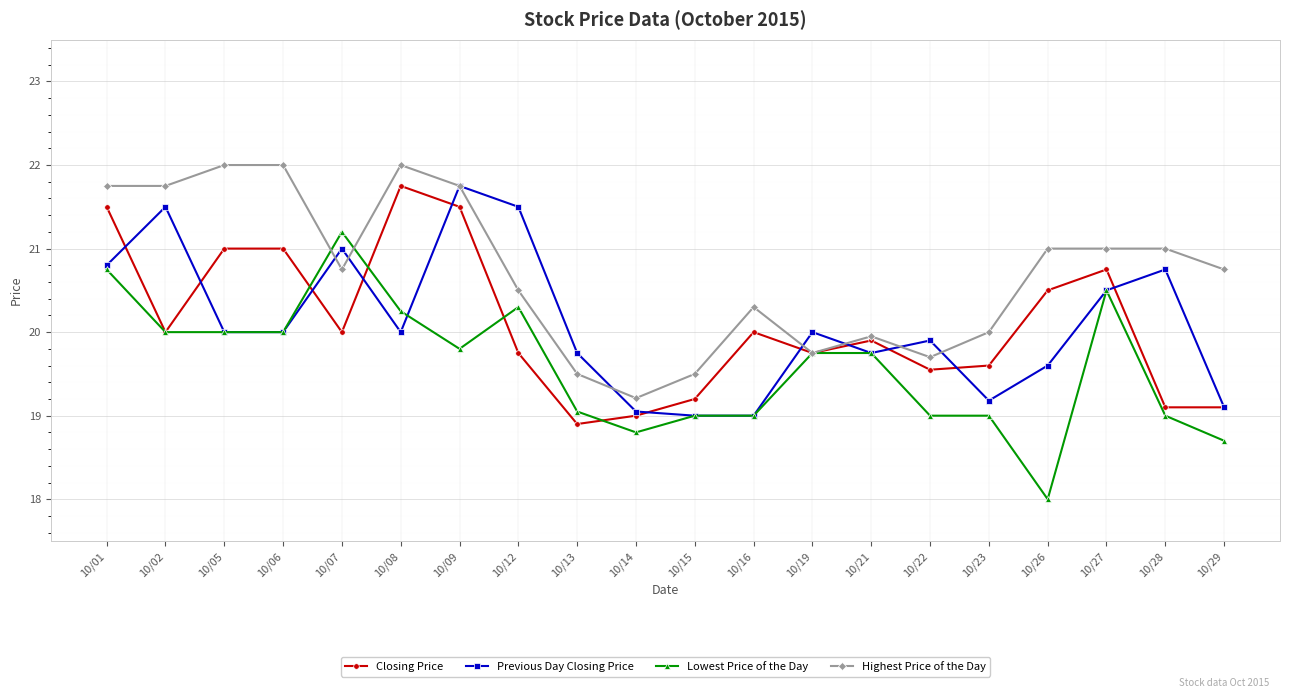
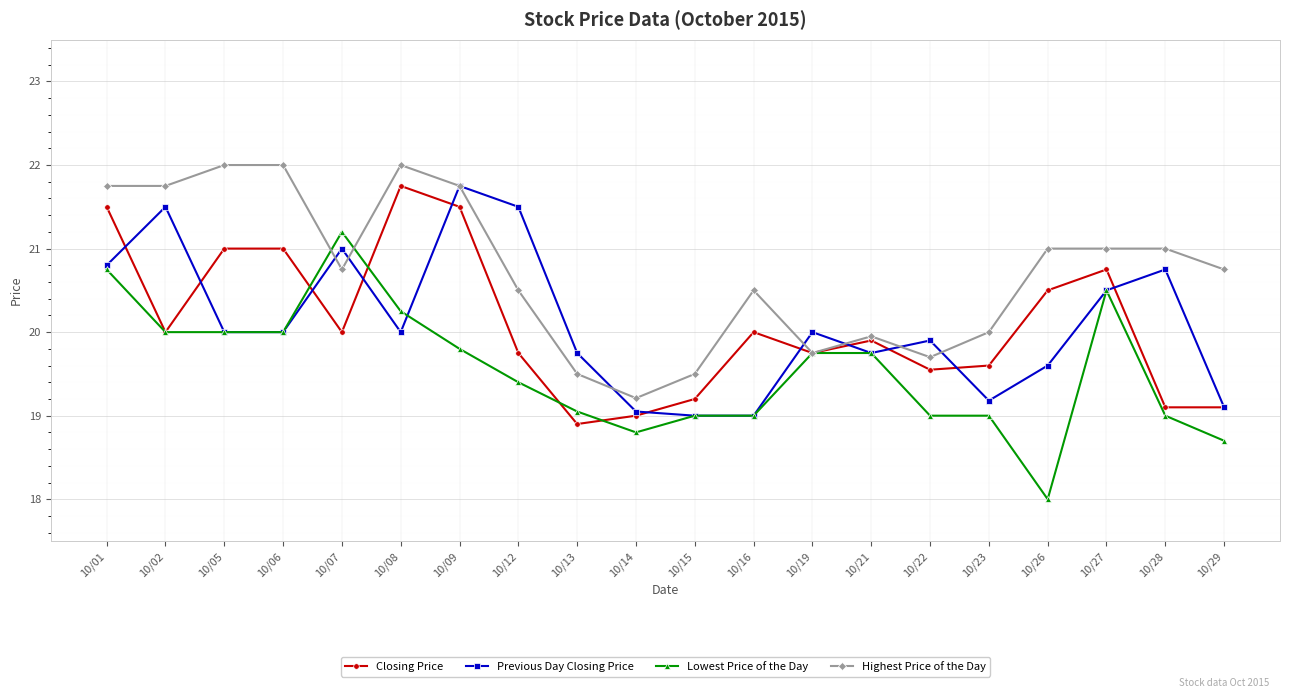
  {
    "Closing Price": {
      "10/01": 21.5,
      "10/05": 21.0,
      "10/06": 21.0,
      "10/07": 20.0,
      "10/08": 21.8,
      "10/09": 21.5,
      "10/12": 19.8,
      "10/13": 18.9,
      "10/14": 19.0,
      "10/15": 19.2,
      "10/16": 20.0,
      "10/21": 19.9,
      "10/22": 19.6,
      "10/23": 19.6,
      "10/26": 20.5,
      "10/27": 20.8,
      "10/28": 19.1
    },
    "Previous Day Closing Price": {
      "10/01": 20.8,
      "10/02": 21.5,
      "10/07": 21.0,
      "10/08": 20.0,
      "10/12": 21.5,
      "10/13": 19.8,
      "10/14": 19.1,
      "10/19": 20.0,
      "10/22": 19.9,
      "10/23": 19.2,
      "10/26": 19.6,
      "10/28": 20.8
    },
    "Lowest Price of the Day": {
      "10/01": 20.8,
      "10/07": 21.2,
      "10/08": 20.3,
      "10/09": 19.8,
-     "10/12": 20.3,
+     "10/12": 19.4,
      "10/13": 19.1,
      "10/14": 18.8,
      "10/22": 19.0,
      "10/23": 19.0,
      "10/26": 18.0,
      "10/28": 19.0,
      "10/29": 18.7
    },
    "Highest Price of the Day": {
      "10/01": 21.8,
      "10/02": 21.8,
      "10/05": 22.0,
      "10/06": 22.0,
      "10/07": 20.8,
      "10/08": 22.0,
      "10/12": 20.5,
      "10/13": 19.5,
      "10/14": 19.2,
      "10/15": 19.5,
-     "10/16": 20.3,
+     "10/16": 20.5,
      "10/21": 20.0,
      "10/22": 19.7,
      "10/23": 20.0,
      "10/26": 21.0,
      "10/27": 21.0,
      "10/28": 21.0,
      "10/29": 20.8
    }
  }
